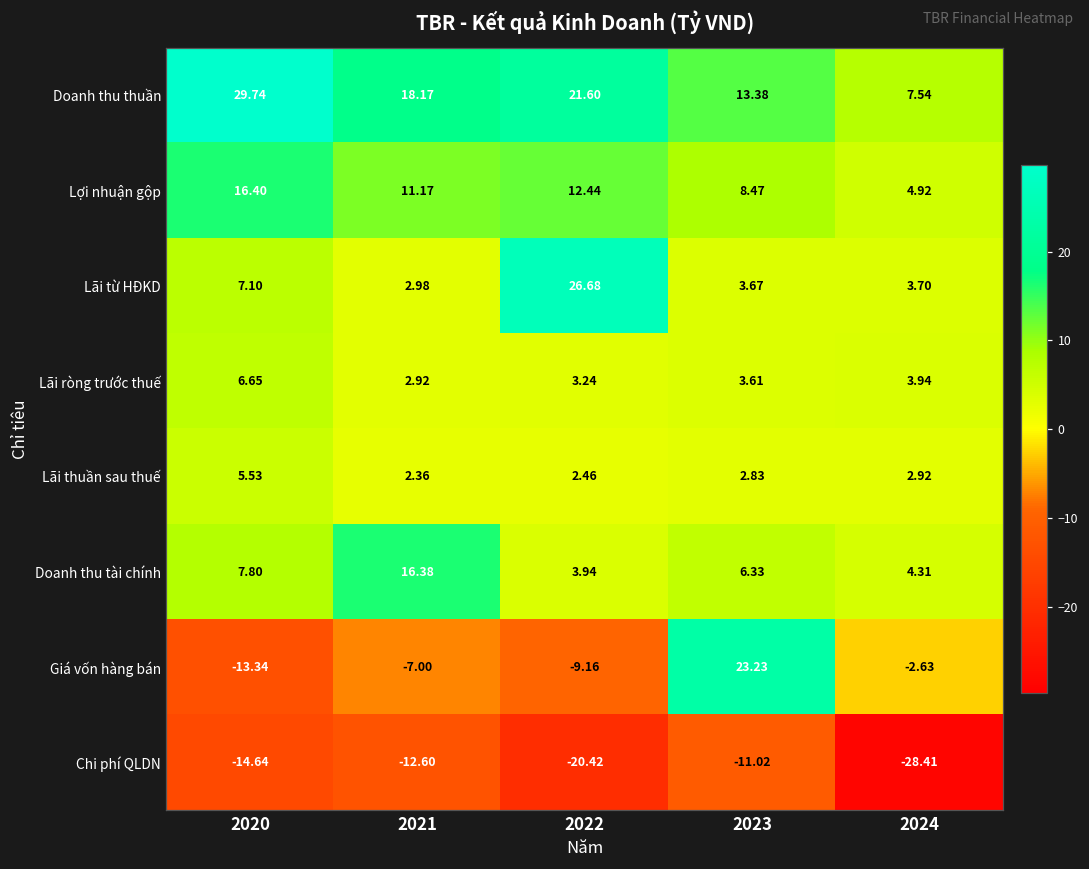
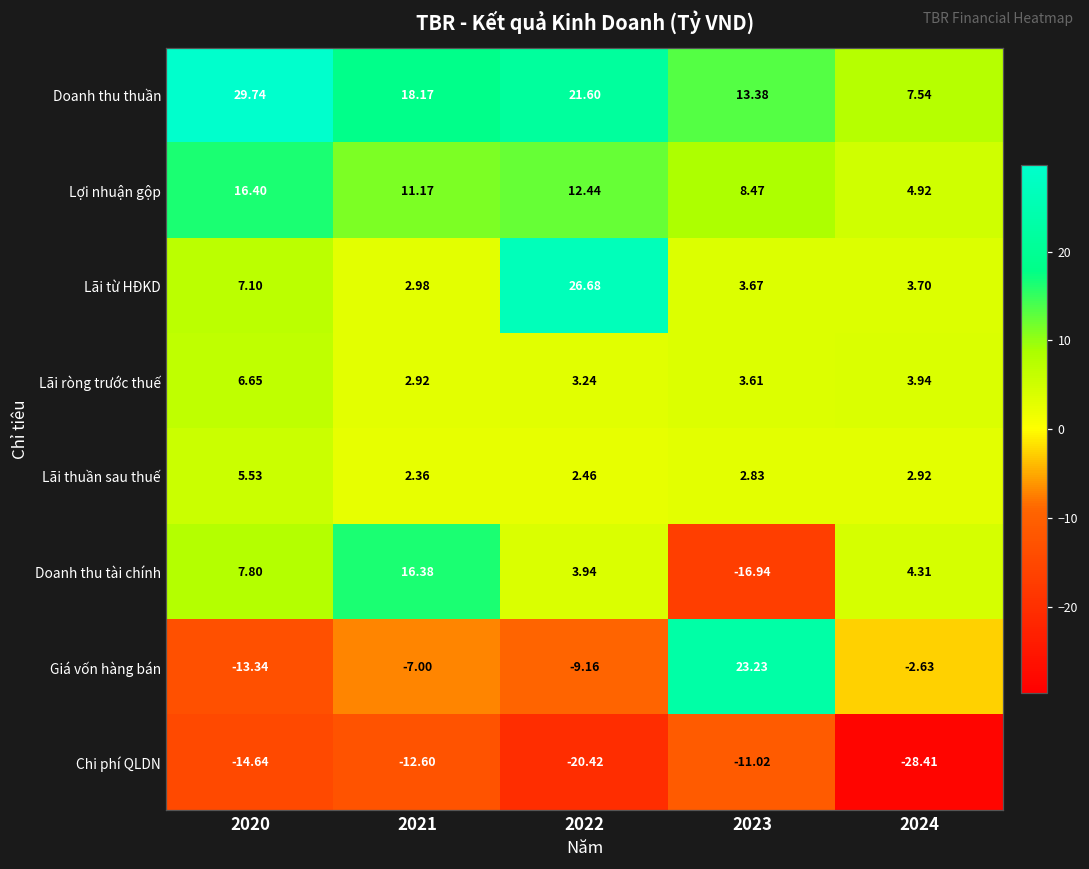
  {
    "Doanh thu thuần": {
      "2020": 29.74,
      "2021": 18.17,
      "2022": 21.60,
      "2023": 13.38,
      "2024": 7.54
    },
    "Lợi nhuận gộp": {
      "2020": 16.40,
      "2021": 11.17,
      "2022": 12.44,
      "2023": 8.47,
      "2024": 4.92
    },
    "Lãi từ HĐKD": {
      "2020": 7.10,
      "2021": 2.98,
      "2022": 26.68,
      "2023": 3.67,
      "2024": 3.70
    },
    "Lãi ròng trước thuế": {
      "2020": 6.65,
      "2021": 2.92,
      "2022": 3.24,
      "2023": 3.61,
      "2024": 3.94
    },
    "Lãi thuần sau thuế": {
      "2020": 5.53,
      "2021": 2.36,
      "2022": 2.46,
      "2023": 2.83,
      "2024": 2.92
    },
    "Doanh thu tài chính": {
      "2020": 7.80,
      "2021": 16.38,
      "2022": 3.94,
-     "2023": 6.33,
+     "2023": -16.94,
      "2024": 4.31
    },
    "Giá vốn hàng bán": {
      "2020": -13.34,
      "2021": -7.00,
      "2022": -9.16,
      "2023": 23.23,
      "2024": -2.63
    },
    "Chi phí QLDN": {
      "2020": -14.64,
      "2021": -12.60,
      "2022": -20.42,
      "2023": -11.02,
      "2024": -28.41
    }
  }
